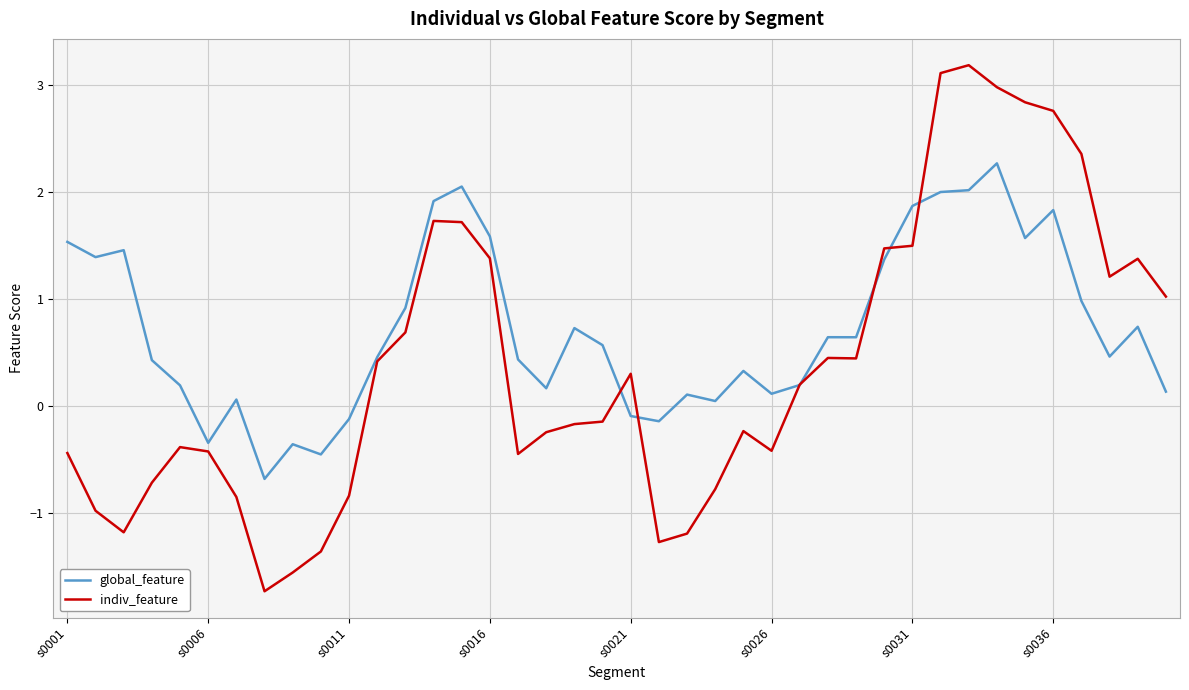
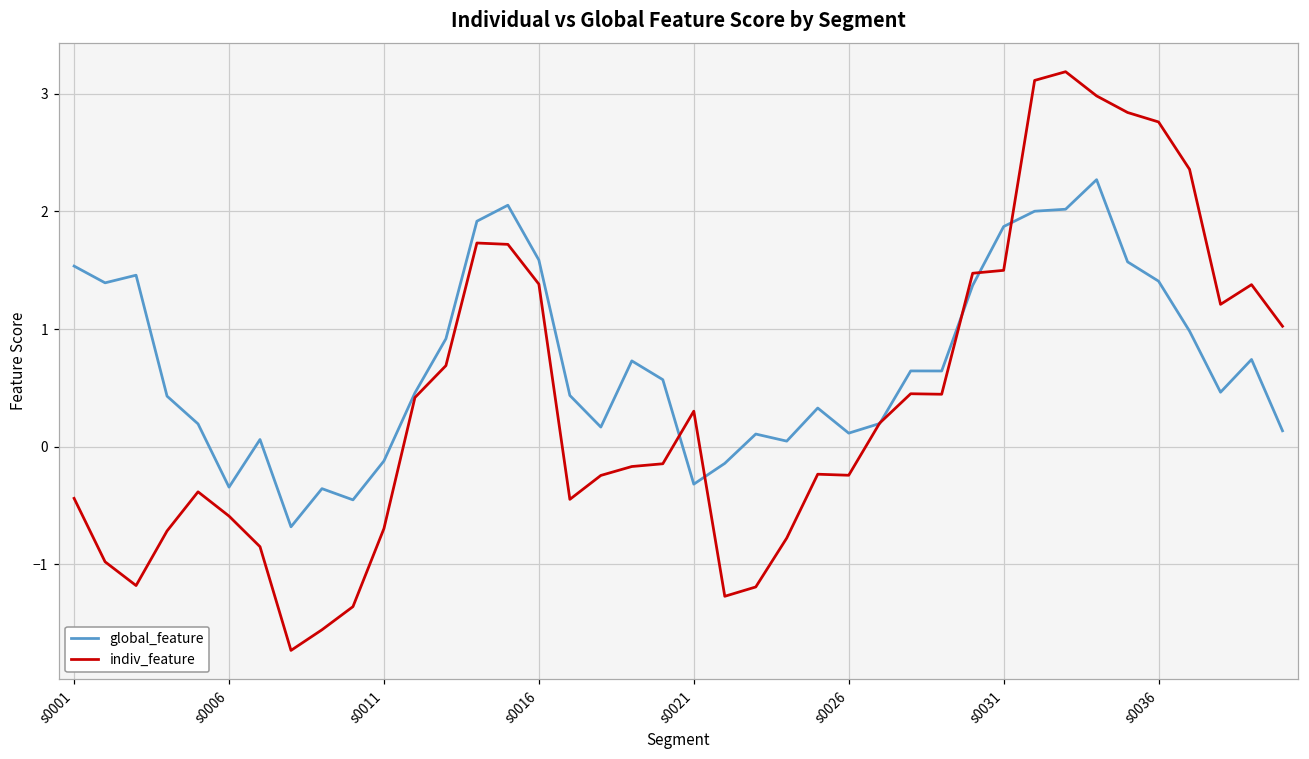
  {
    "global_feature": {
      "s0001": 1.53,
      "s0006": -0.34,
      "s0011": -0.12,
      "s0016": 1.59,
-     "s0021": -0.09,
+     "s0021": -0.32,
      "s0026": 0.11,
      "s0031": 1.87,
-     "s0036": 1.83
+     "s0036": 1.41
    },
    "indiv_feature": {
      "s0001": -0.44,
-     "s0006": -0.42,
-     "s0011": -0.84,
+     "s0006": -0.59,
+     "s0011": -0.70,
      "s0016": 1.38,
      "s0021": 0.30,
-     "s0026": -0.42,
+     "s0026": -0.24,
      "s0031": 1.50,
      "s0036": 2.76
    }
  }
